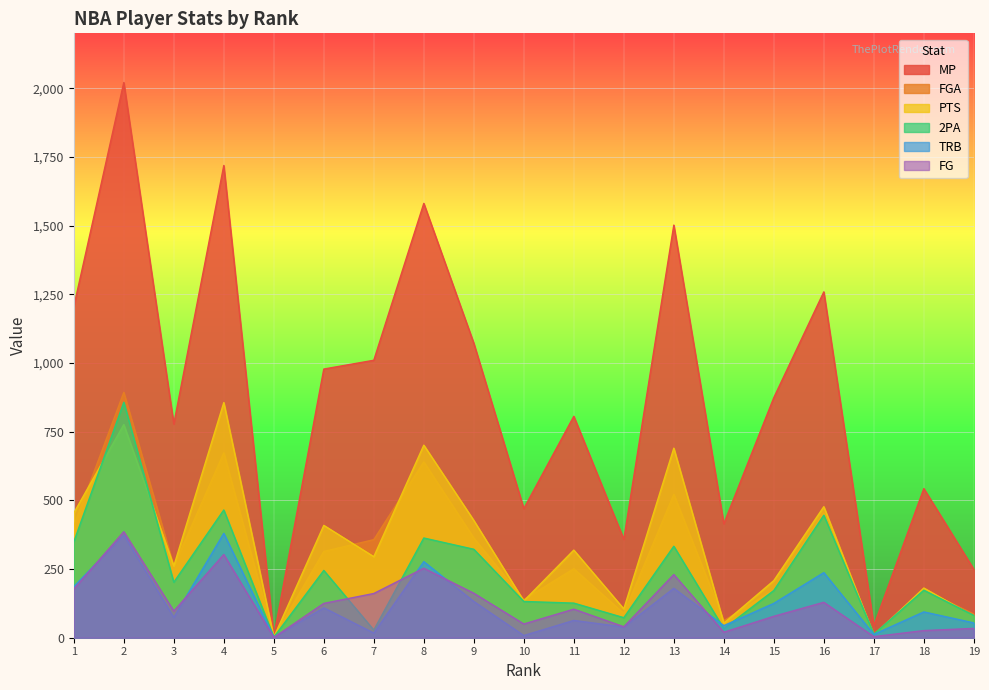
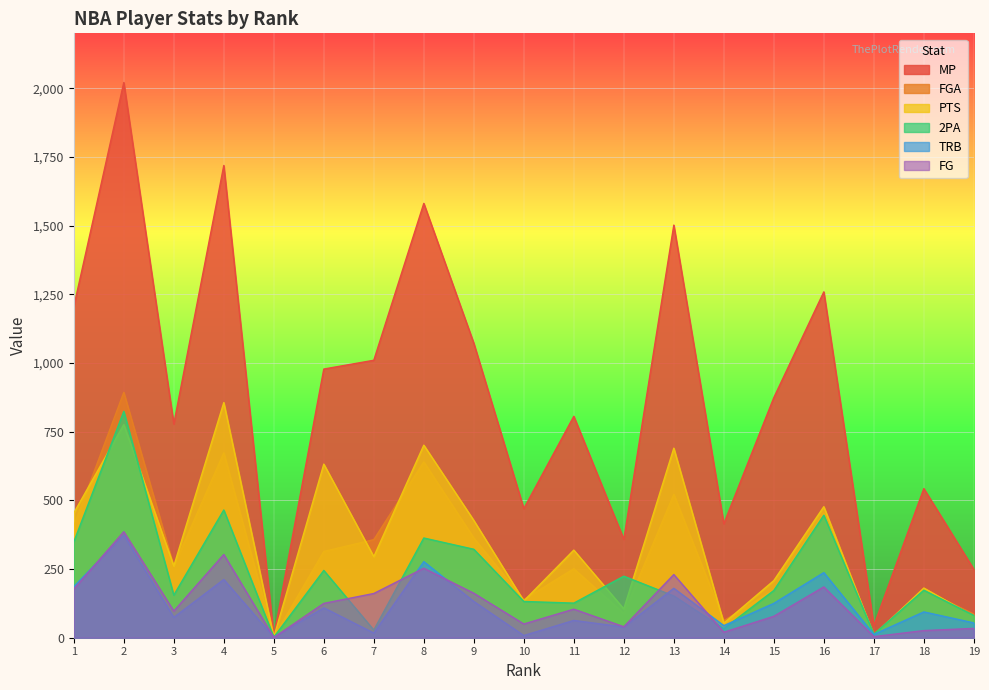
  {
    "PTS": {
      "1": 450,
      "2": 780,
      "4": 860,
-     "6": 410,
+     "6": 630,
      "7": 300,
      "8": 700,
      "9": 430,
      "11": 320,
      "12": 110,
      "13": 690,
      "15": 210,
      "16": 480
    },
    "2PA": {
      "1": 350,
-     "2": 860,
-     "3": 200,
+     "2": 820,
+     "3": 160,
      "4": 470,
      "6": 250,
      "7": 30,
      "8": 360,
      "9": 320,
      "11": 130,
-     "12": 70,
-     "13": 330,
+     "12": 220,
+     "13": 150,
      "14": 30
    },
    "TRB": {
      "2": 370,
      "3": 70,
-     "4": 380,
+     "4": 210,
      "6": 110,
      "7": 20,
      "8": 280,
      "9": 130,
      "10": 10,
      "11": 60,
      "13": 180,
      "15": 130,
      "16": 240,
      "18": 90,
      "19": 50
    },
    "FG": {
      "2": 390,
      "3": 100,
      "4": 300,
      "6": 130,
      "7": 160,
      "8": 250,
      "9": 160,
      "10": 50,
      "11": 100,
      "13": 230,
      "14": 20,
      "15": 80,
-     "16": 130,
+     "16": 190,
      "18": 30,
      "19": 30
    }
  }
